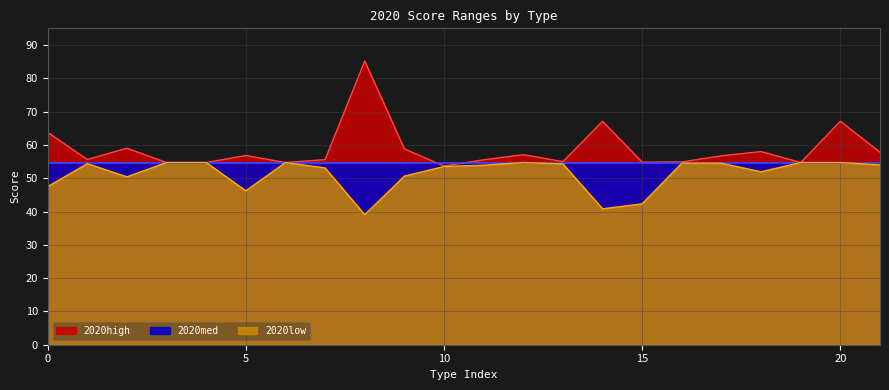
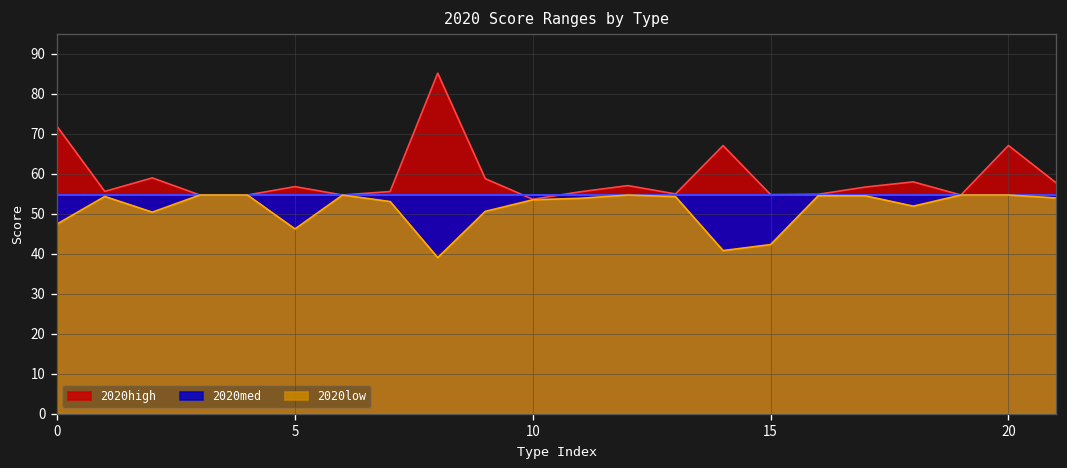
  {
    "2020high": {
-     "0": 64,
+     "0": 72,
      "5": 57,
      "20": 67
    },
    "2020med": {
      "0": 55,
      "5": 55,
      "10": 55
    },
    "2020low": {
      "0": 47,
      "5": 46,
      "15": 42
    }
  }
